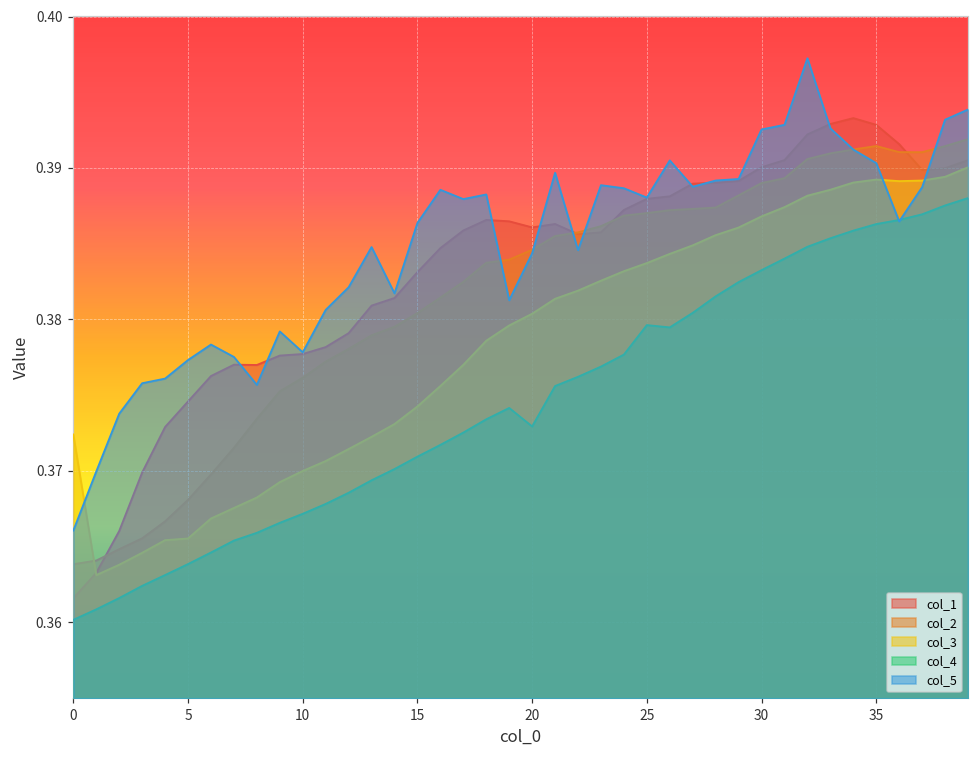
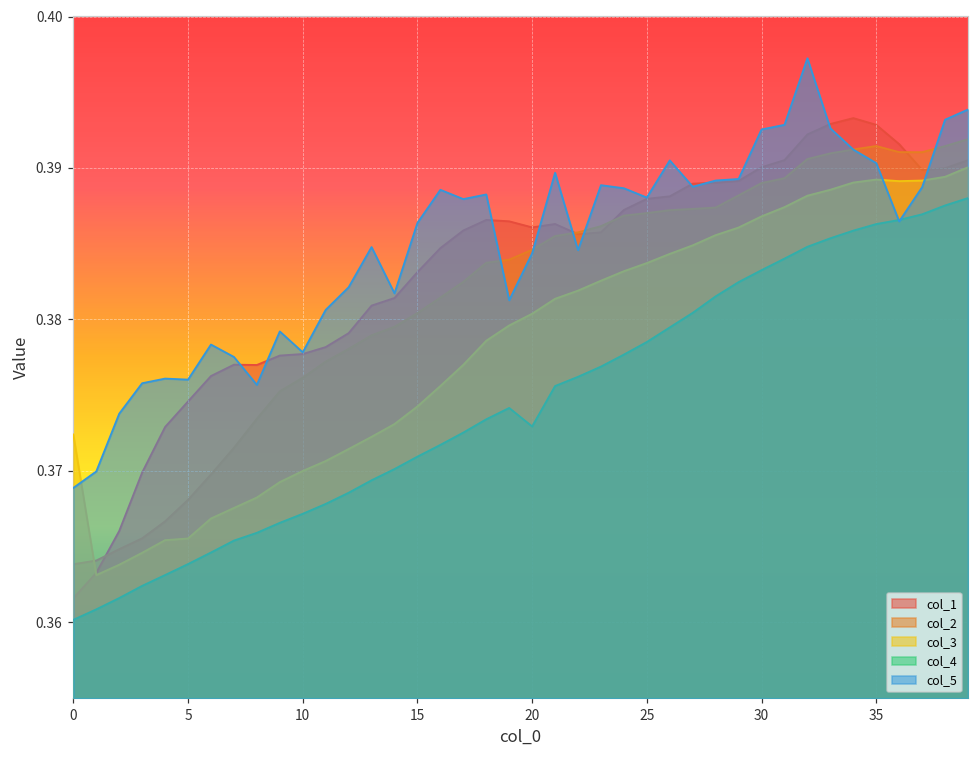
  {
    "col_3": {
      "0": 0.3724,
      "5": 0.3655,
      "10": 0.3700,
      "15": 0.3743,
      "20": 0.3804,
      "25": 0.3837,
      "30": 0.3868,
      "35": 0.3892
    },
    "col_4": {
      "0": 0.3602,
      "5": 0.3639,
      "10": 0.3672,
      "15": 0.3709,
      "20": 0.3729,
-     "25": 0.3796,
+     "25": 0.3785,
      "30": 0.3833,
      "35": 0.3863
    },
    "col_5": {
-     "0": 0.3661,
-     "5": 0.3773,
+     "0": 0.3689,
+     "5": 0.3760,
      "15": 0.3864,
      "20": 0.3844,
      "30": 0.3925,
      "35": 0.3903
    }
  }
